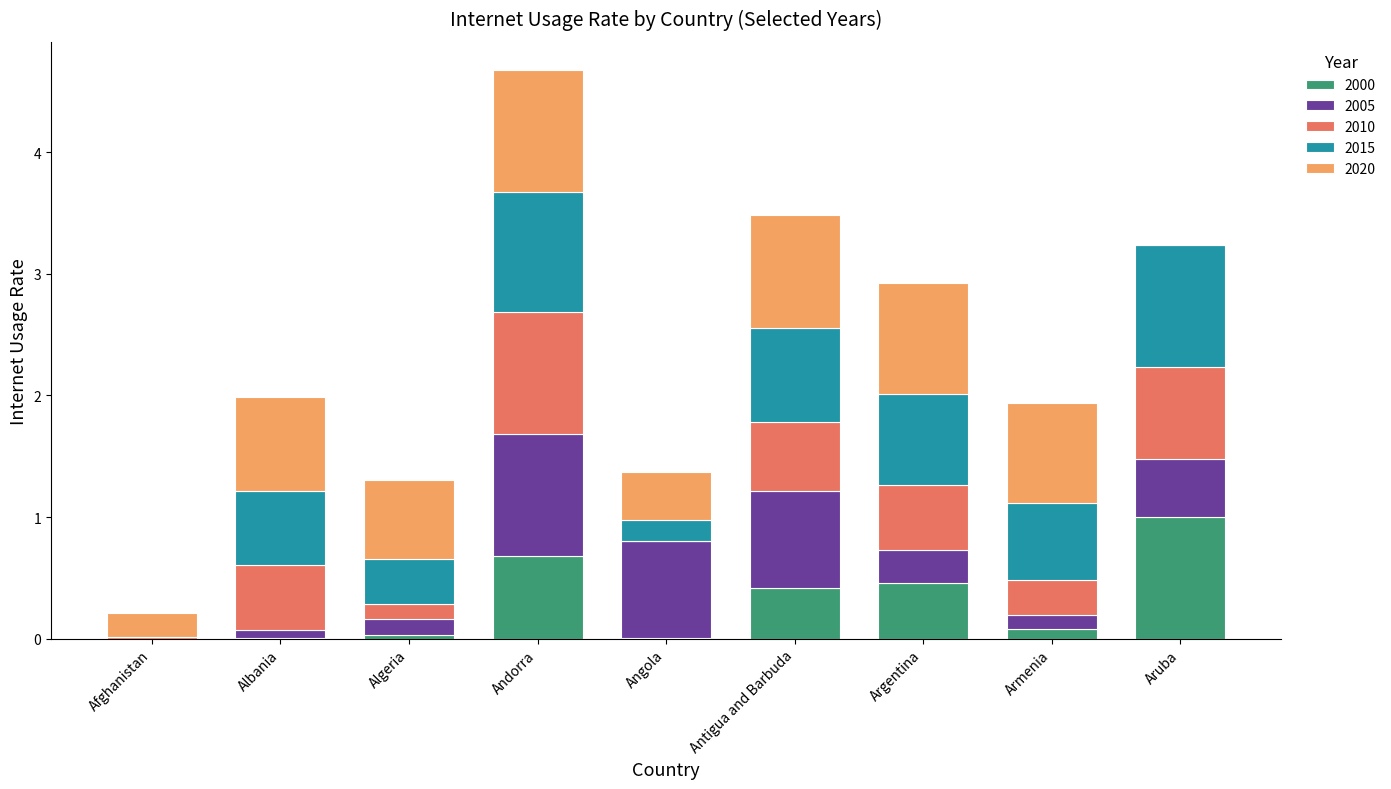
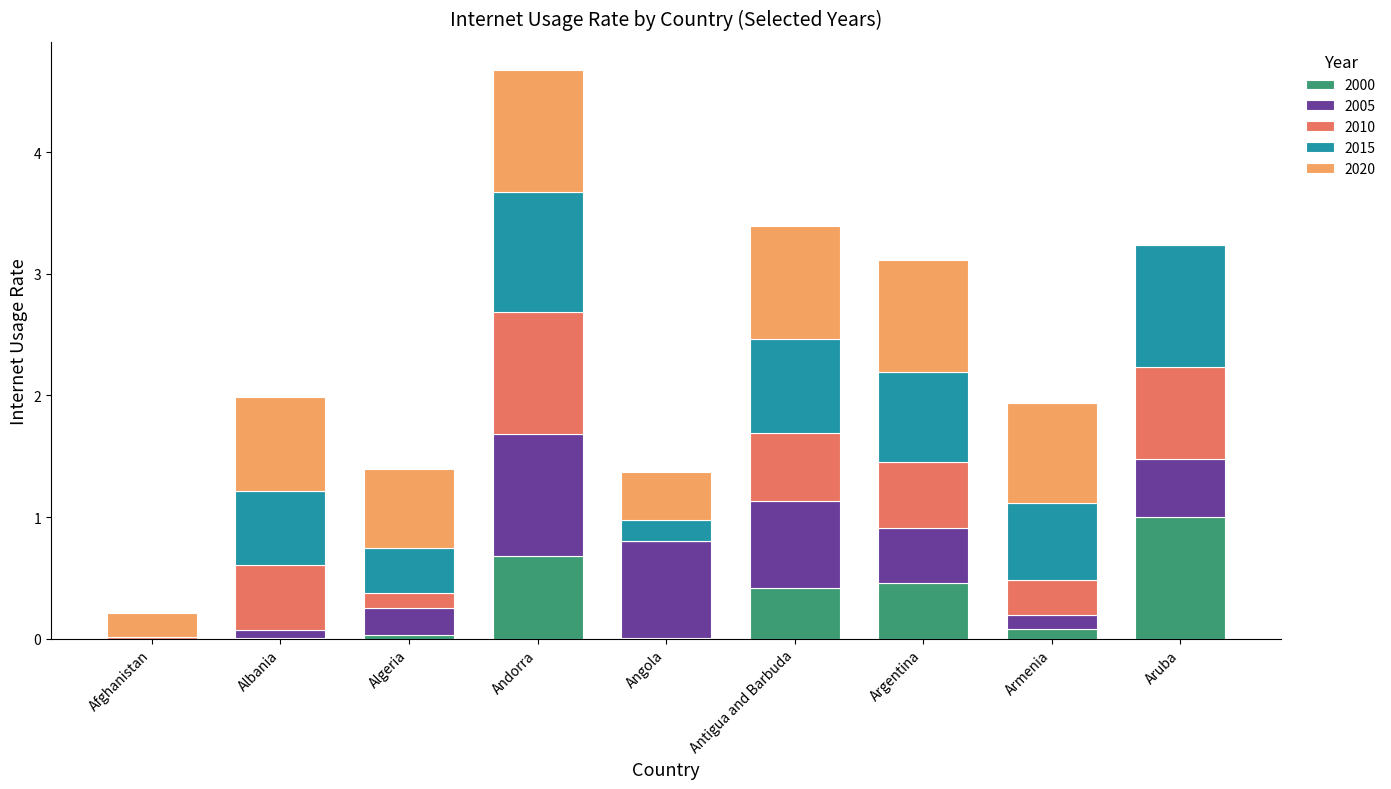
  {
    "2005": {
      "Albania": 0.06,
-     "Algeria": 0.13,
+     "Algeria": 0.22,
      "Andorra": 1.00,
      "Angola": 0.80,
-     "Antigua and Barbuda": 0.80,
-     "Argentina": 0.27,
+     "Antigua and Barbuda": 0.71,
+     "Argentina": 0.45,
      "Armenia": 0.11,
      "Aruba": 0.48
    }
  }
